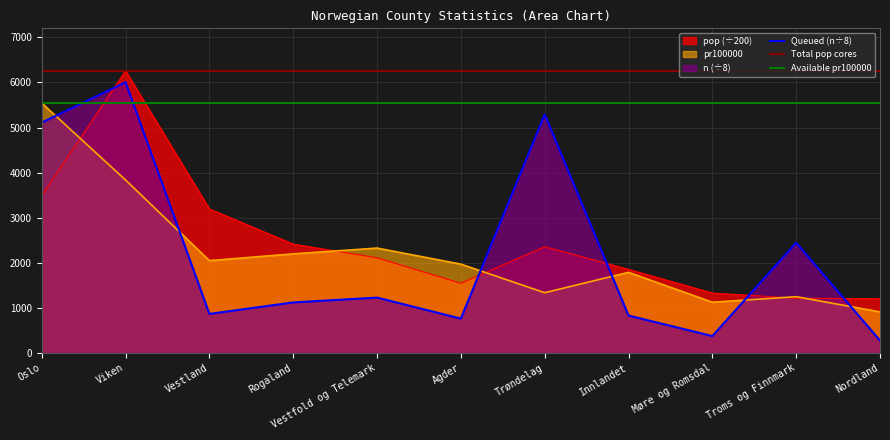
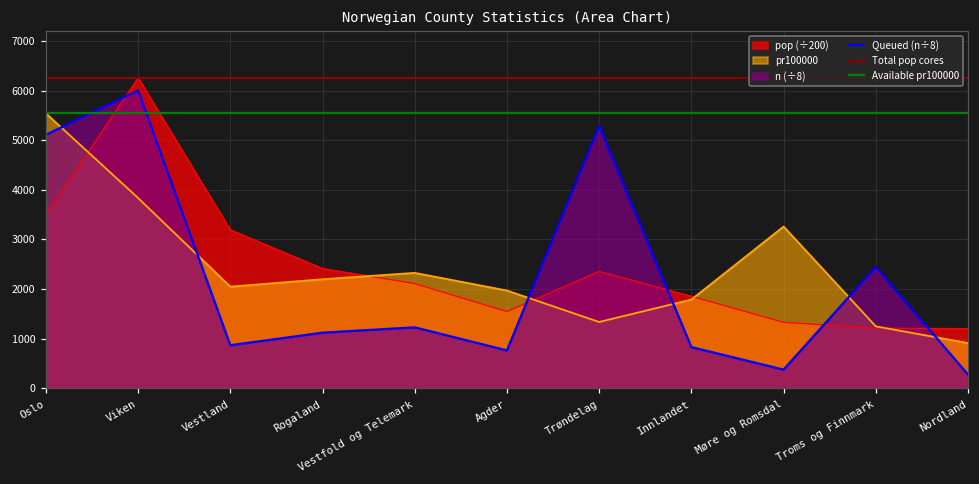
  {
    "pop (÷200)": {
      "Oslo": 3500,
      "Viken": 6300,
      "Vestland": 3200,
      "Rogaland": 2400,
      "Vestfold og Telemark": 2100,
      "Agder": 1500,
      "Trøndelag": 2400,
      "Innlandet": 1900,
      "Møre og Romsdal": 1300,
      "Nordland": 1200
    },
    "pr100000": {
      "Oslo": 5500,
      "Viken": 3800,
      "Vestland": 2000,
      "Rogaland": 2200,
      "Vestfold og Telemark": 2300,
      "Agder": 2000,
      "Trøndelag": 1300,
      "Innlandet": 1800,
-     "Møre og Romsdal": 1100,
+     "Møre og Romsdal": 3300,
      "Nordland": 900
    },
    "n (÷8)": {
      "Oslo": 5100,
      "Viken": 6000,
      "Vestland": 900,
      "Rogaland": 1100,
      "Vestfold og Telemark": 1200,
      "Agder": 800,
      "Trøndelag": 5300,
      "Innlandet": 800,
      "Møre og Romsdal": 400,
      "Troms og Finnmark": 2400,
      "Nordland": 300
    }
  }
